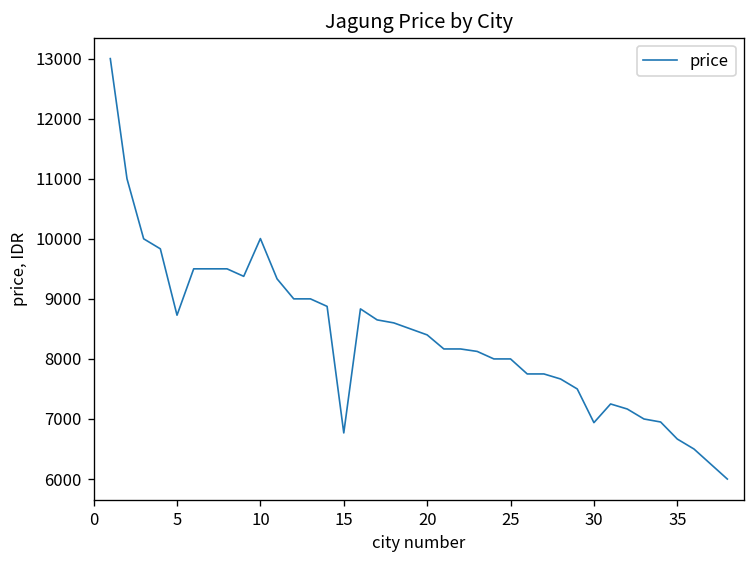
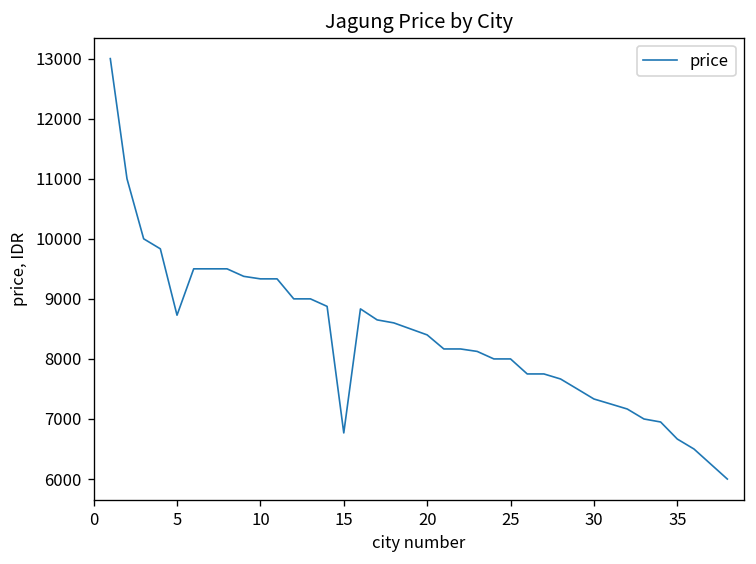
  {
    "5": 8700,
-   "10": 10000,
+   "10": 9300,
    "15": 6800,
    "20": 8400,
    "25": 8000,
-   "30": 6900,
+   "30": 7300,
    "35": 6700
  }
